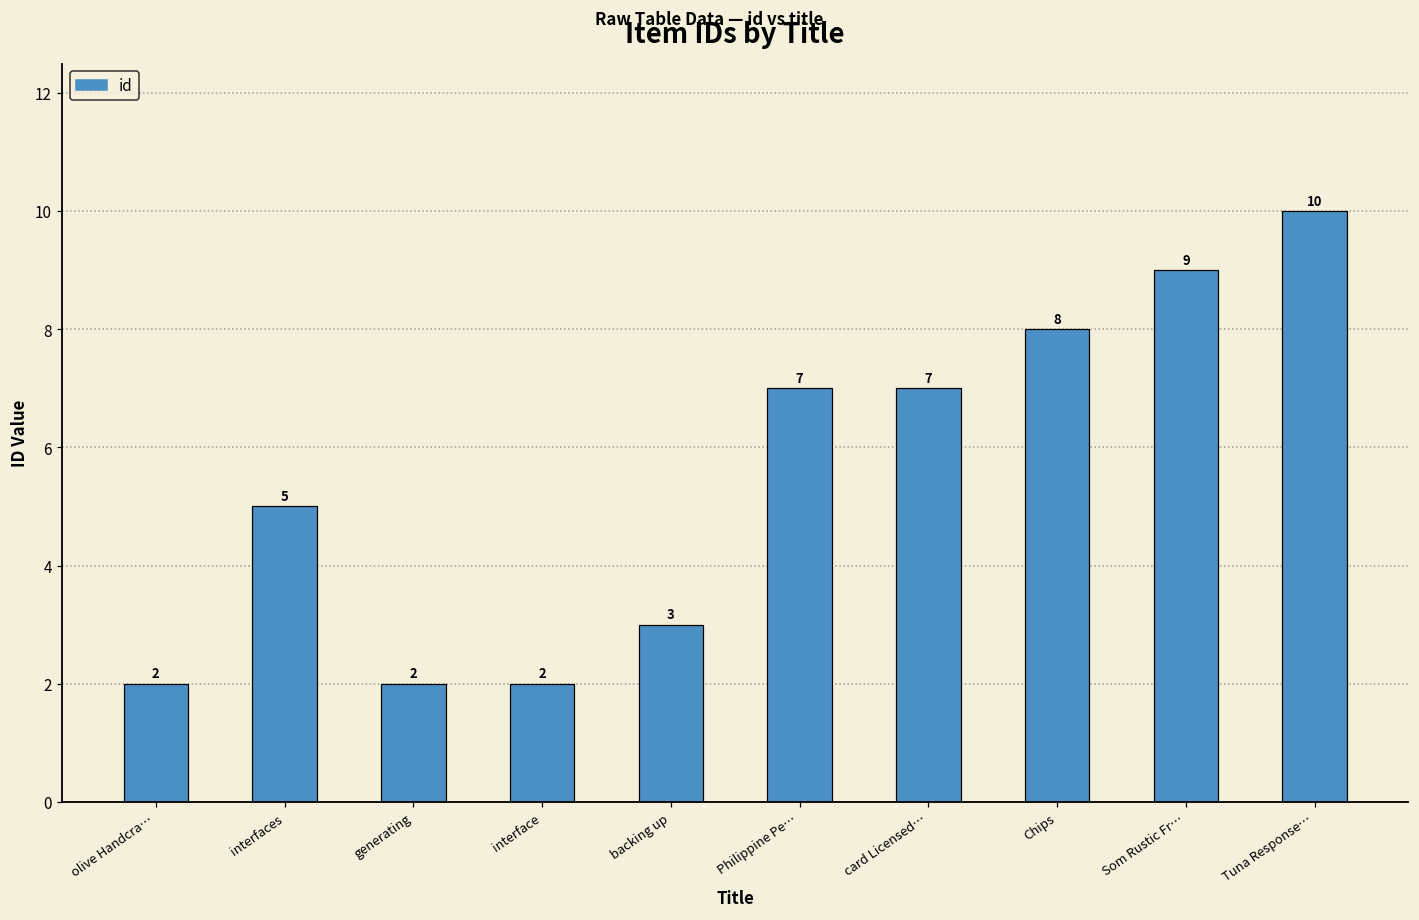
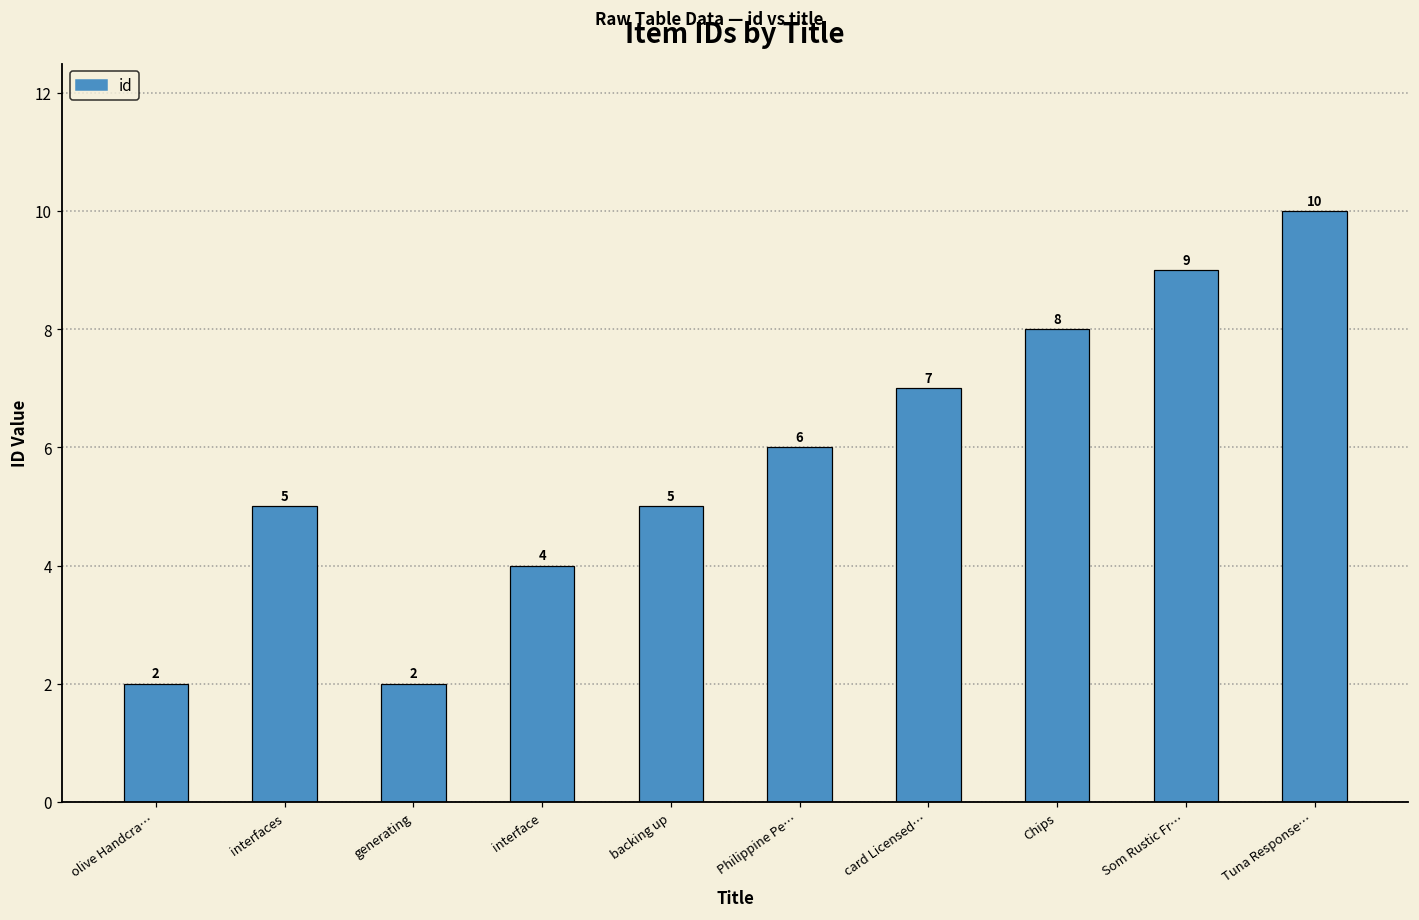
  {
    "olive Handcra…": 2,
    "interfaces": 5,
    "generating": 2,
-   "interface": 2,
-   "backing up": 3,
-   "Philippine Pe…": 7,
+   "interface": 4,
+   "backing up": 5,
+   "Philippine Pe…": 6,
    "card Licensed…": 7,
    "Chips": 8,
    "Som Rustic Fr…": 9,
    "Tuna Response…": 10
  }
